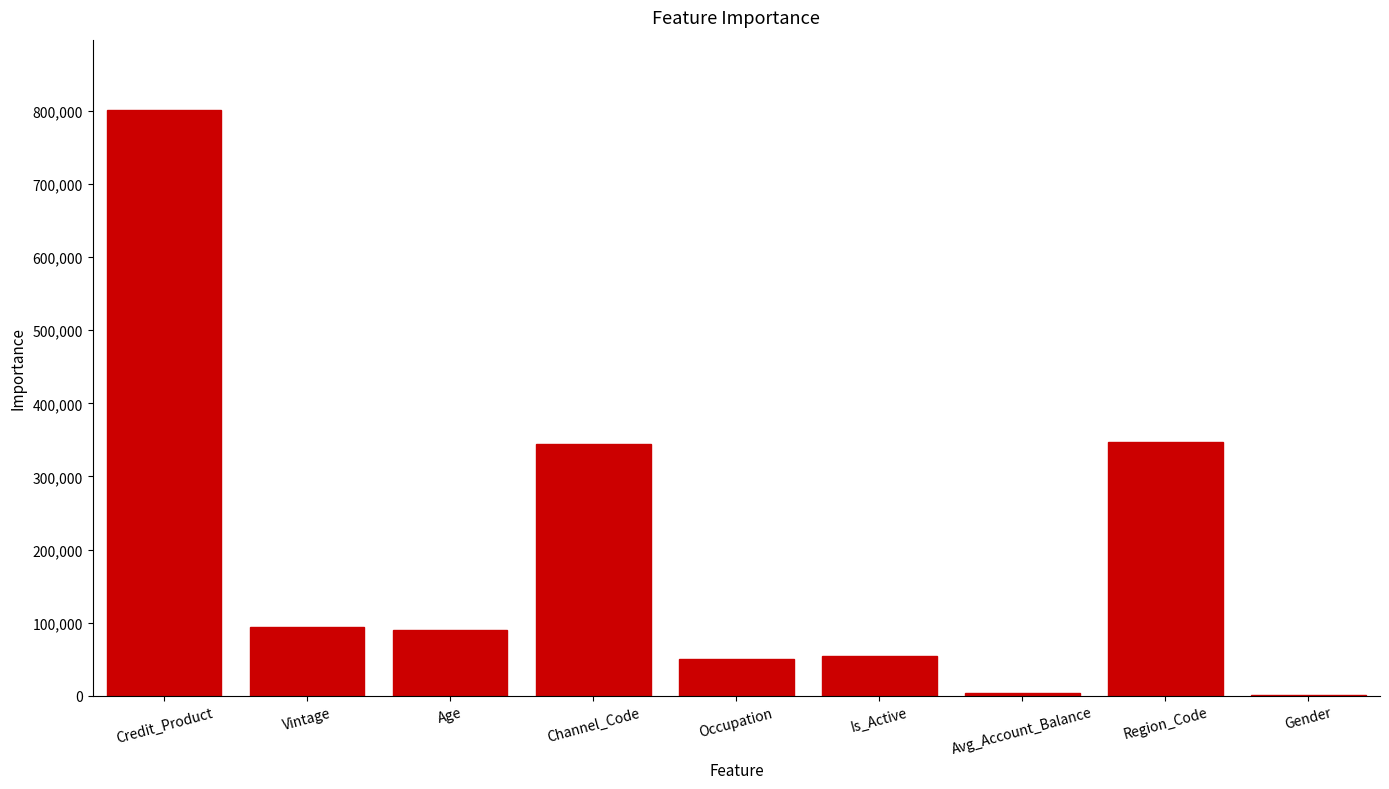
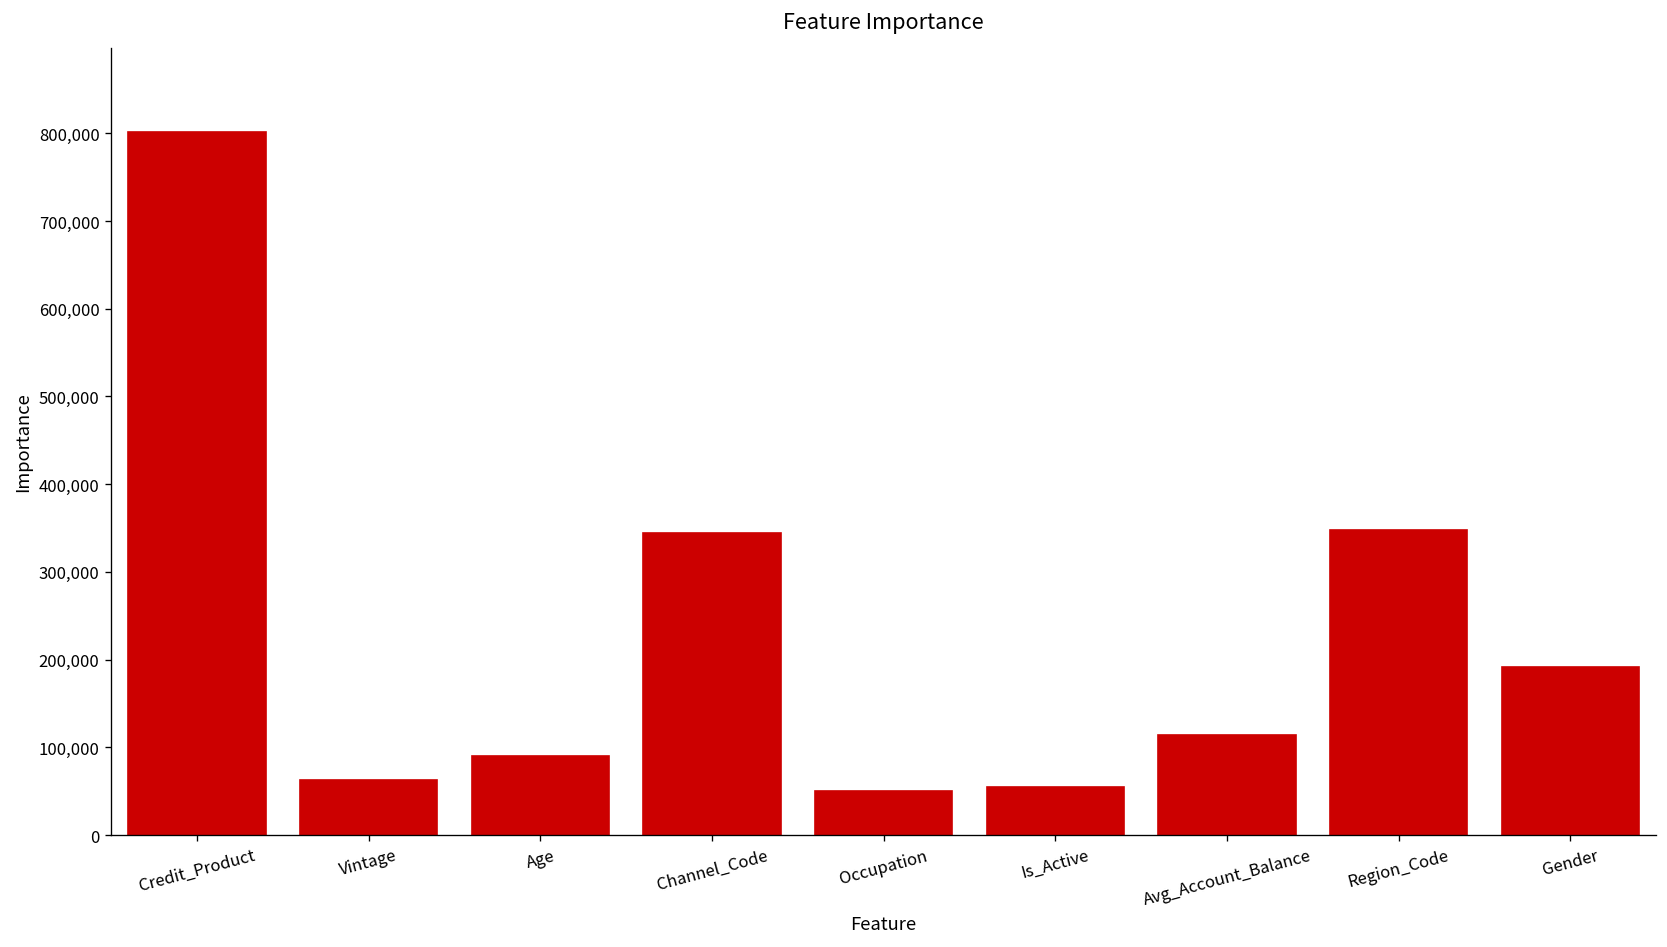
  {
    "Credit_Product": "800,000",
-   "Vintage": "90,000",
+   "Vintage": "60,000",
    "Age": "90,000",
    "Channel_Code": "340,000",
    "Occupation": "50,000",
    "Is_Active": "60,000",
-   "Avg_Account_Balance": "0",
+   "Avg_Account_Balance": "110,000",
    "Region_Code": "350,000",
-   "Gender": "0"
+   "Gender": "190,000"
  }
